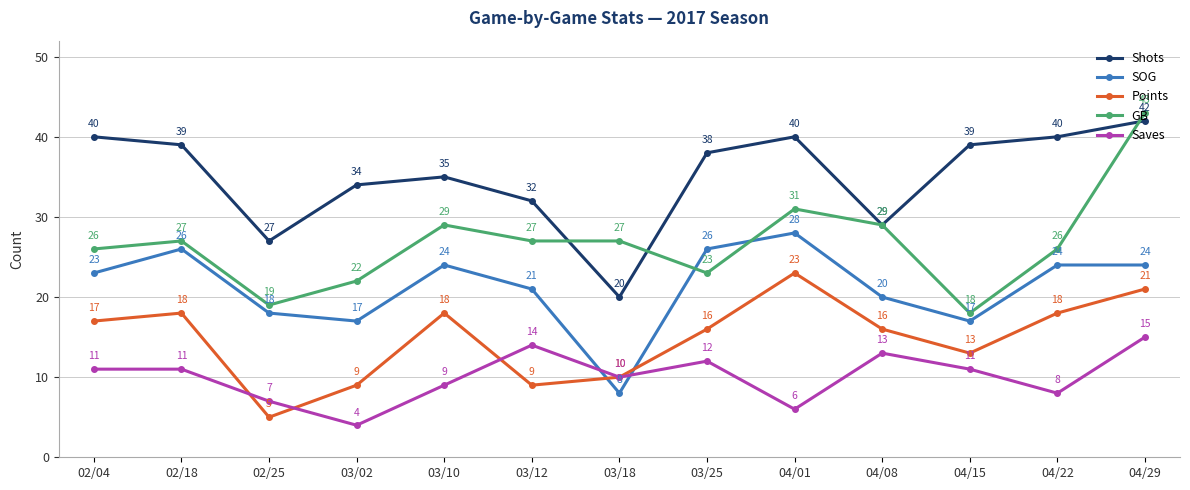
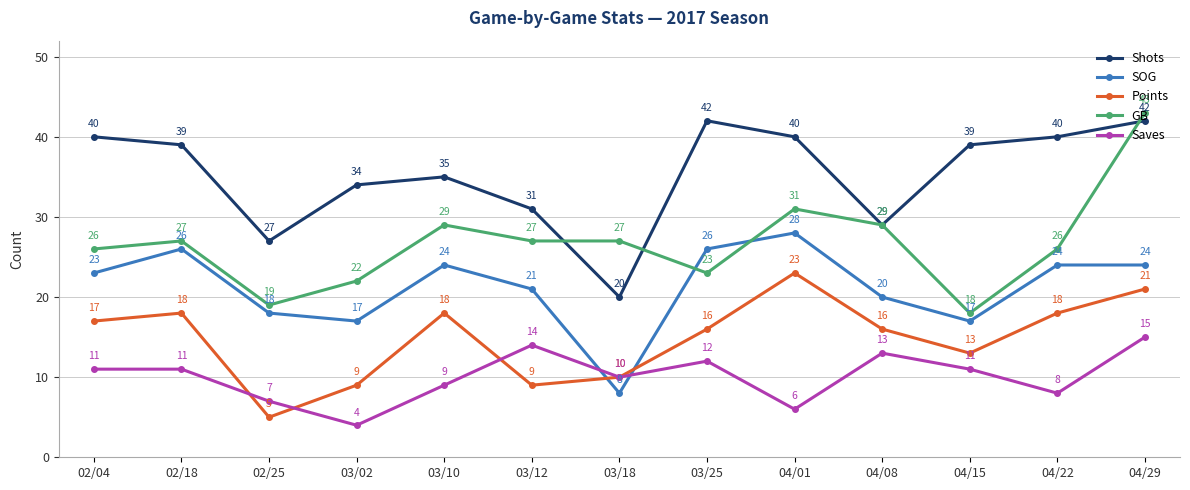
  {
    "Shots": {
      "02/04": 40,
      "02/18": 39,
      "02/25": 27,
      "03/02": 34,
      "03/10": 35,
-     "03/12": 32,
+     "03/12": 31,
      "03/18": 20,
-     "03/25": 38,
+     "03/25": 42,
      "04/01": 40,
      "04/15": 39,
      "04/22": 40
    },
    "SOG": {
      "02/04": 23,
      "03/02": 17,
      "03/10": 24,
      "03/12": 21,
      "03/25": 26,
      "04/01": 28,
      "04/08": 20,
      "04/29": 24
    },
    "Points": {
      "02/04": 17,
      "02/18": 18,
      "03/02": 9,
      "03/10": 18,
      "03/12": 9,
      "03/25": 16,
      "04/01": 23,
      "04/08": 16,
      "04/15": 13,
      "04/22": 18,
      "04/29": 21
    },
    "GB": {
      "02/04": 26,
      "03/02": 22,
      "03/10": 29,
      "03/12": 27,
      "03/18": 27,
      "03/25": 23,
      "04/01": 31,
      "04/22": 26
    },
    "Saves": {
      "02/04": 11,
      "02/18": 11,
      "02/25": 7,
      "03/02": 4,
      "03/10": 9,
      "03/12": 14,
      "03/25": 12,
      "04/01": 6,
      "04/08": 13,
      "04/22": 8,
      "04/29": 15
    }
  }
